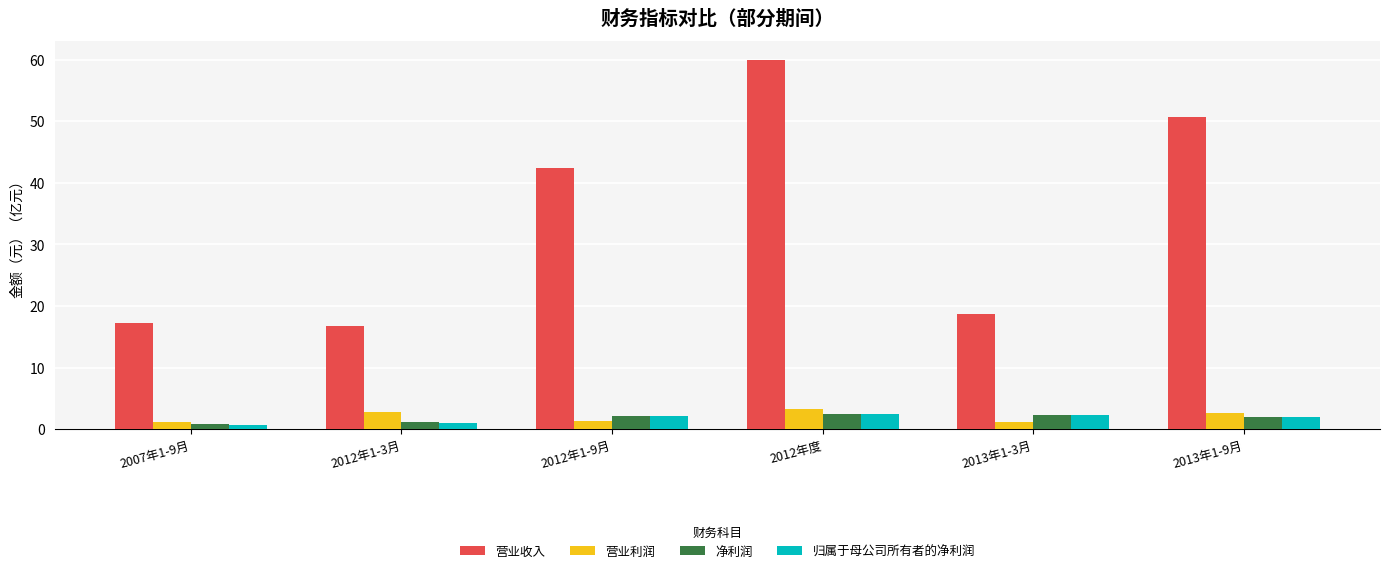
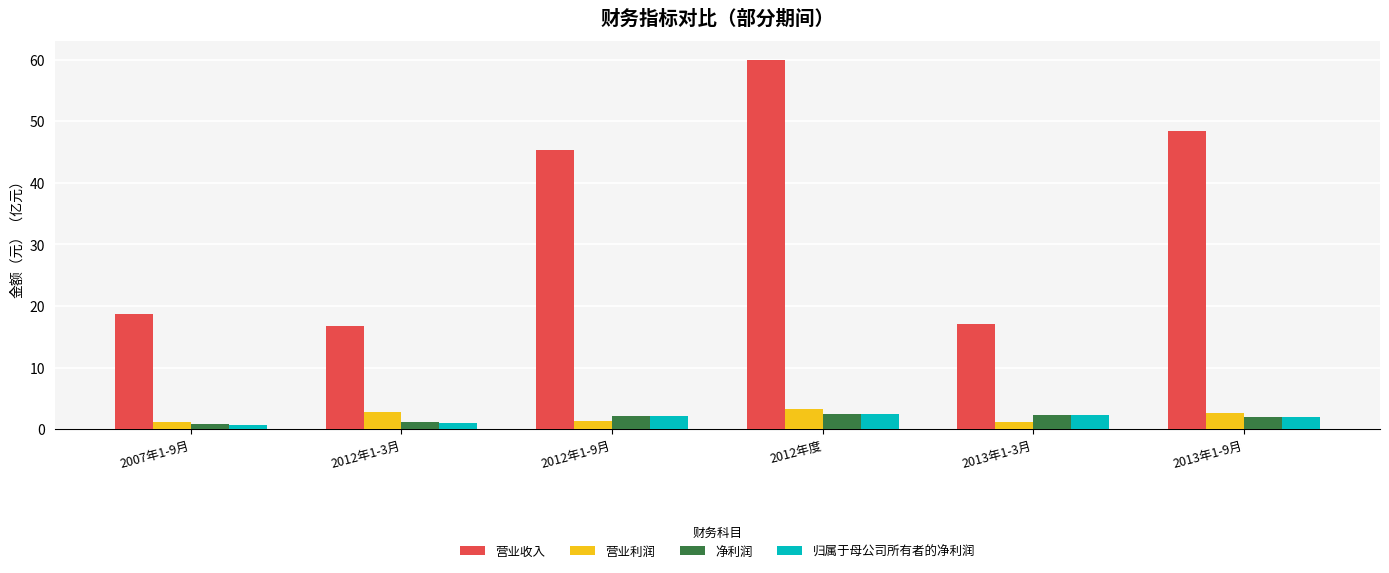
  {
    "营业收入": {
-     "2007年1-9月": 17,
+     "2007年1-9月": 19,
      "2012年1-3月": 17,
-     "2012年1-9月": 42,
+     "2012年1-9月": 45,
      "2012年度": 60,
-     "2013年1-3月": 19,
-     "2013年1-9月": 51
+     "2013年1-3月": 17,
+     "2013年1-9月": 48
    },
    "营业利润": {
      "2007年1-9月": 1,
      "2012年1-3月": 3,
      "2012年1-9月": 1,
      "2012年度": 3,
      "2013年1-3月": 1,
      "2013年1-9月": 3
    },
    "净利润": {
      "2007年1-9月": 1,
      "2012年1-3月": 1,
      "2012年1-9月": 2,
      "2012年度": 2,
      "2013年1-3月": 2,
      "2013年1-9月": 2
    },
    "归属于母公司所有者的净利润": {
      "2007年1-9月": 1,
      "2012年1-3月": 1,
      "2012年1-9月": 2,
      "2012年度": 2,
      "2013年1-3月": 2,
      "2013年1-9月": 2
    }
  }
